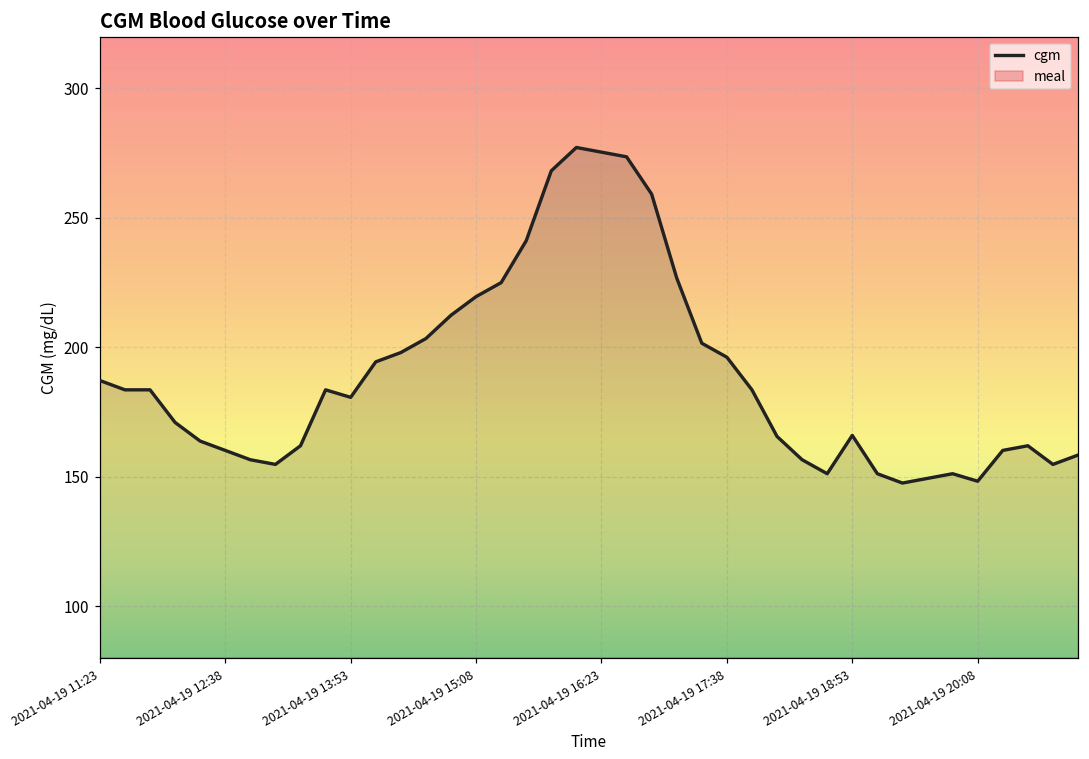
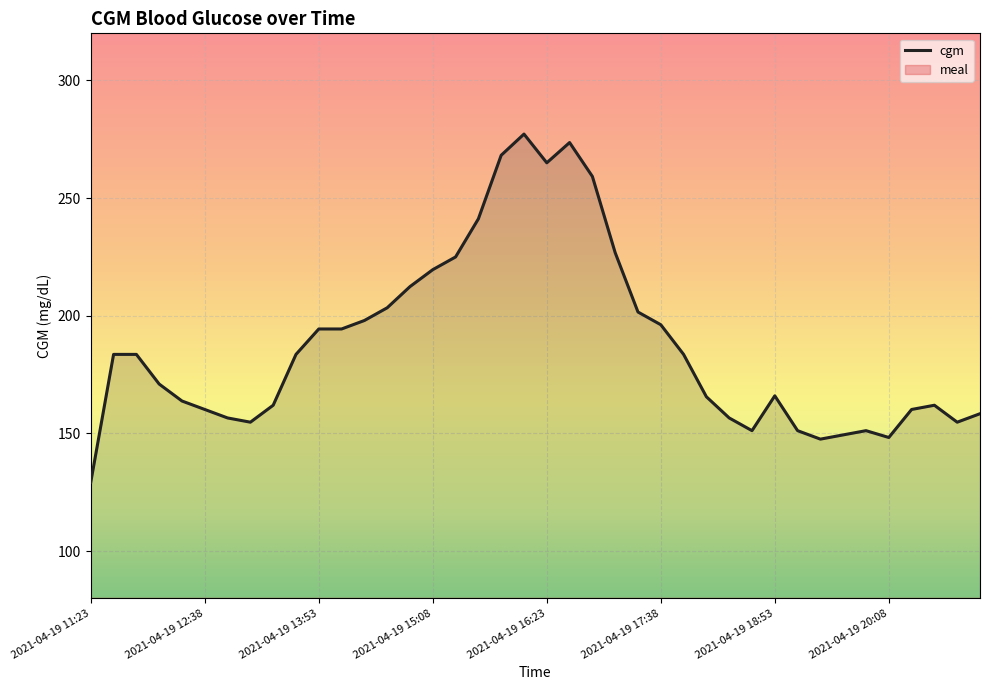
  {
    "cgm": {
-     "2021-04-19 11:23": 187,
+     "2021-04-19 11:23": 129,
      "2021-04-19 12:38": 160,
-     "2021-04-19 13:53": 181,
+     "2021-04-19 13:53": 194,
      "2021-04-19 15:08": 220,
-     "2021-04-19 16:23": 275,
+     "2021-04-19 16:23": 265,
      "2021-04-19 17:38": 196,
      "2021-04-19 18:53": 166,
      "2021-04-19 20:08": 148
    },
    "meal": {
      "2021-04-19 11:23": 0,
      "2021-04-19 12:38": 0,
      "2021-04-19 13:53": 0,
      "2021-04-19 15:08": 0,
      "2021-04-19 16:23": 0,
      "2021-04-19 17:38": 0,
      "2021-04-19 18:53": 0,
      "2021-04-19 20:08": 0
    }
  }
